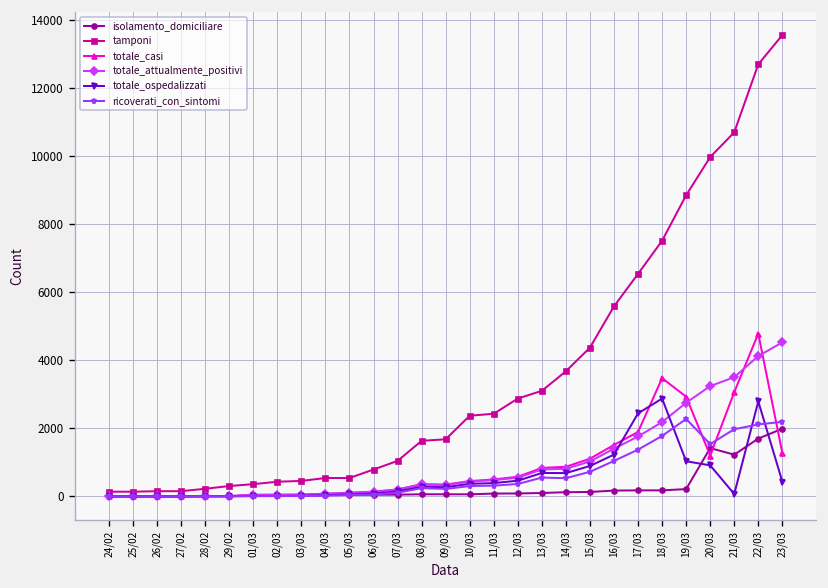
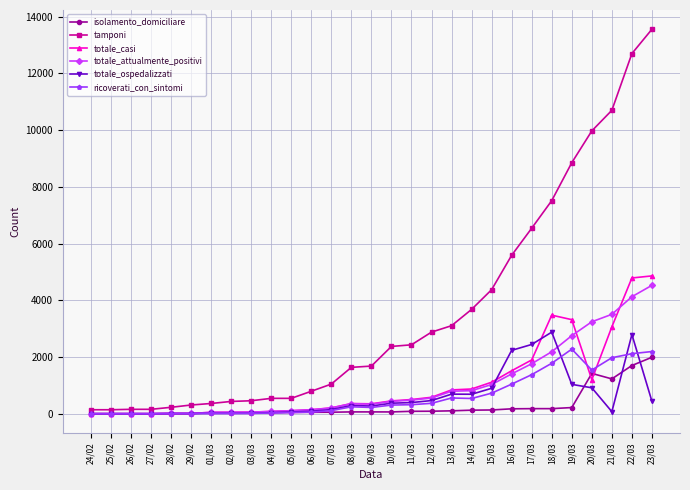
  {
    "totale_casi": {
      "16/03": 1500,
      "17/03": 1900,
      "18/03": 3500,
-     "19/03": 2900,
+     "19/03": 3300,
      "20/03": 1200,
      "21/03": 3100,
      "22/03": 4800,
-     "23/03": 1300
+     "23/03": 4900
    },
    "totale_ospedalizzati": {
      "12/03": 500,
      "13/03": 700,
      "14/03": 700,
      "15/03": 900,
-     "16/03": 1200,
+     "16/03": 2200,
      "17/03": 2400,
      "18/03": 2900,
      "19/03": 1000,
      "20/03": 900,
      "21/03": 100,
      "22/03": 2800,
      "23/03": 400
    }
  }
